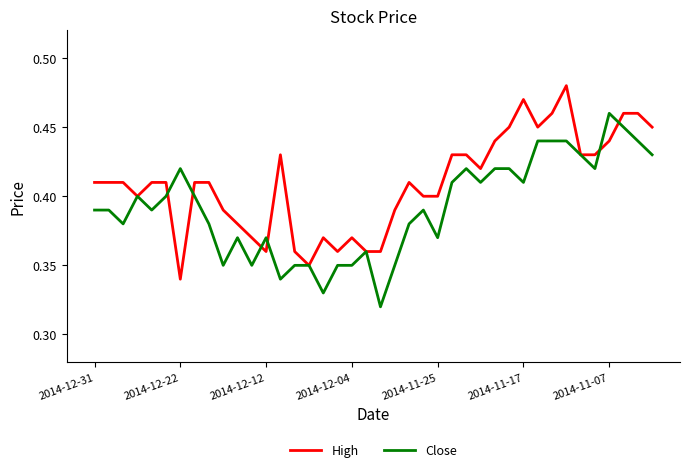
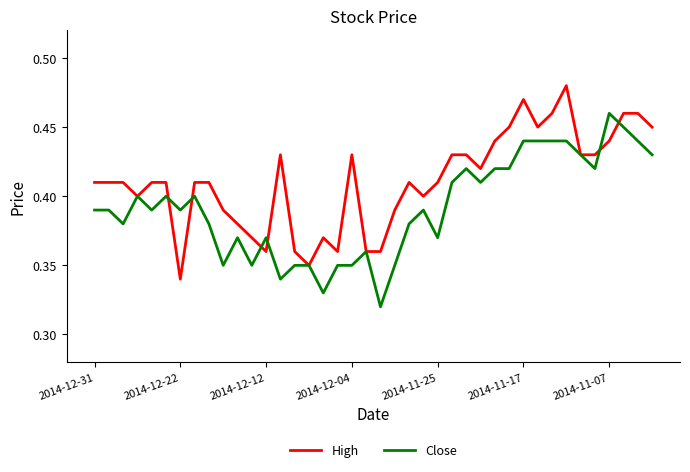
  {
    "High": {
      "2014-12-31": 0.41,
      "2014-12-22": 0.34,
      "2014-12-12": 0.36,
-     "2014-12-04": 0.37,
-     "2014-11-25": 0.40,
+     "2014-12-04": 0.43,
+     "2014-11-25": 0.41,
      "2014-11-17": 0.47,
      "2014-11-07": 0.44
    },
    "Close": {
      "2014-12-31": 0.39,
-     "2014-12-22": 0.42,
+     "2014-12-22": 0.39,
      "2014-12-12": 0.37,
      "2014-12-04": 0.35,
      "2014-11-25": 0.37,
-     "2014-11-17": 0.41,
+     "2014-11-17": 0.44,
      "2014-11-07": 0.46
    }
  }
